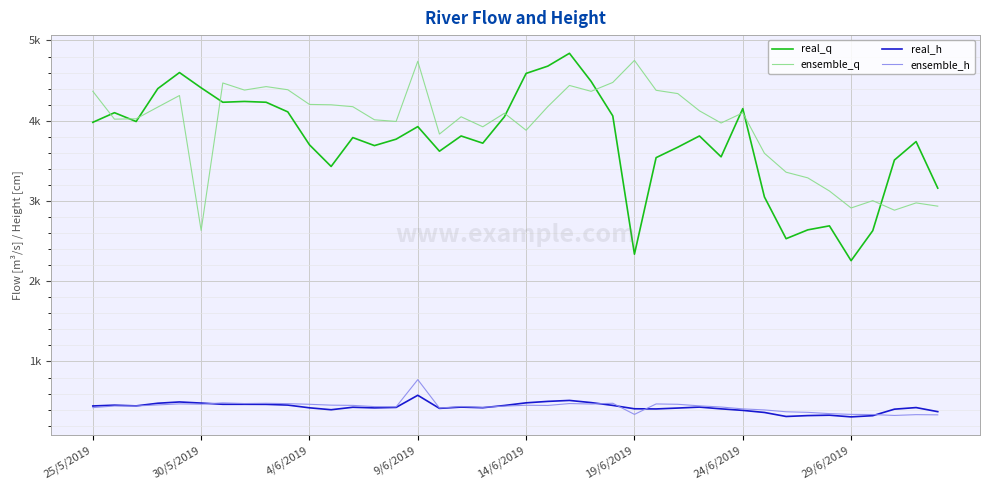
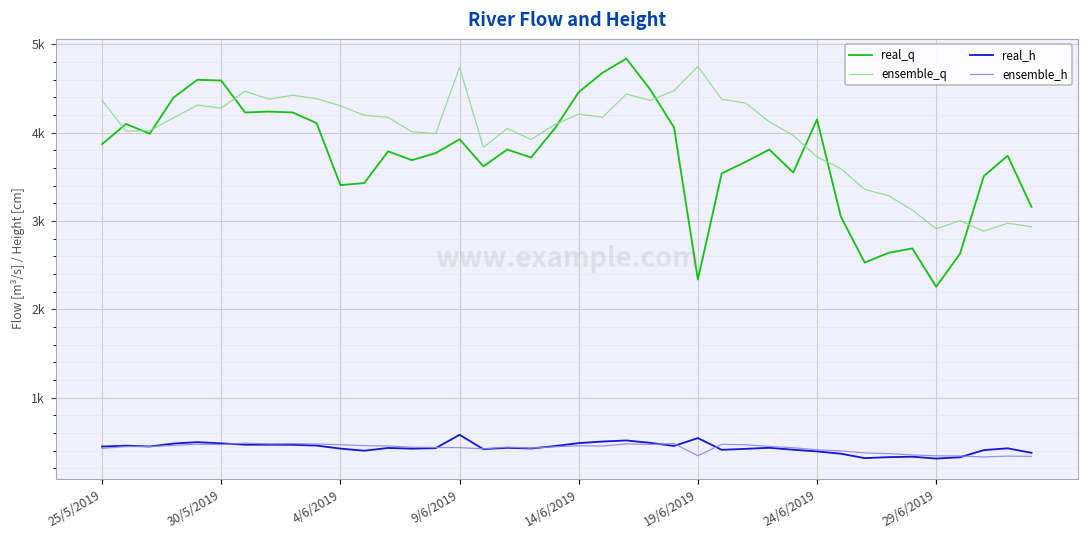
  {
    "real_q": {
-     "25/5/2019": 4000,
-     "30/5/2019": 4400,
-     "4/6/2019": 3700,
+     "25/5/2019": 3900,
+     "30/5/2019": 4600,
+     "4/6/2019": 3400,
      "9/6/2019": 3900,
-     "14/6/2019": 4600,
+     "14/6/2019": 4500,
      "19/6/2019": 2300,
      "24/6/2019": 4200,
      "29/6/2019": 2300
    },
    "ensemble_q": {
      "25/5/2019": 4400,
-     "30/5/2019": 2600,
-     "4/6/2019": 4200,
+     "30/5/2019": 4300,
+     "4/6/2019": 4300,
      "9/6/2019": 4700,
-     "14/6/2019": 3900,
+     "14/6/2019": 4200,
      "19/6/2019": 4800,
-     "24/6/2019": 4100,
+     "24/6/2019": 3700,
      "29/6/2019": 2900
    },
    "real_h": {
      "4/6/2019": 400,
      "9/6/2019": 600,
-     "19/6/2019": 400
+     "19/6/2019": 500
    },
    "ensemble_h": {
      "4/6/2019": 500,
-     "9/6/2019": 800,
+     "9/6/2019": 400,
      "19/6/2019": 300
    }
  }
